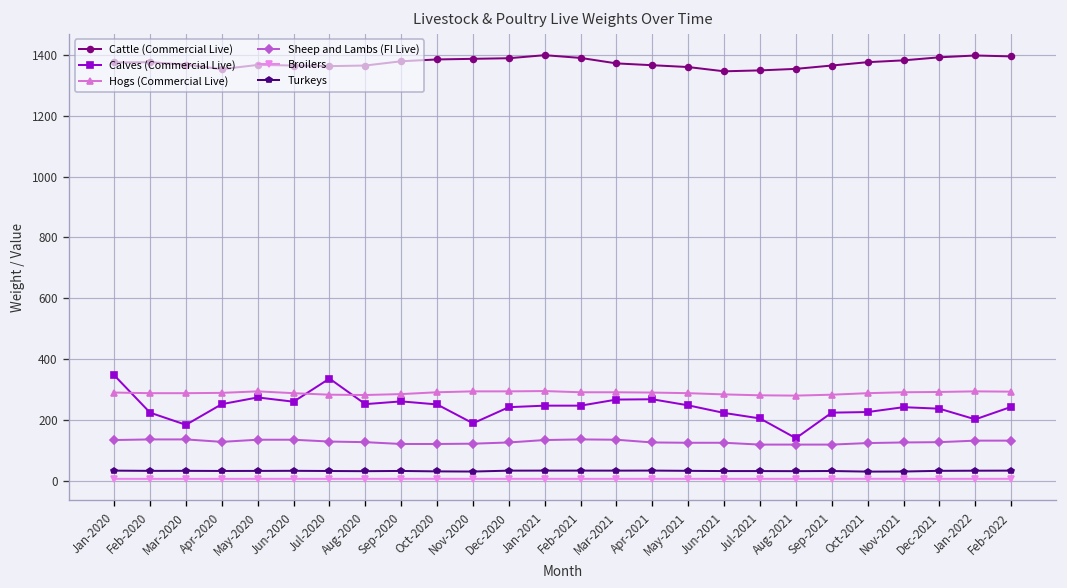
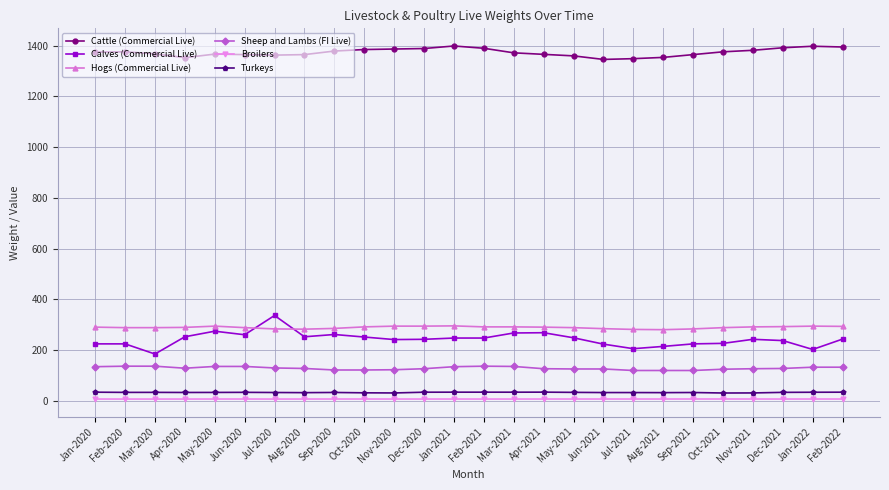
  {
    "Calves (Commercial Live)": {
-     "Jan-2020": 350,
+     "Jan-2020": 220,
      "Feb-2020": 220,
      "Mar-2020": 180,
      "Apr-2020": 250,
      "May-2020": 270,
      "Jun-2020": 260,
      "Jul-2020": 340,
      "Aug-2020": 250,
      "Sep-2020": 260,
      "Oct-2020": 250,
-     "Nov-2020": 190,
+     "Nov-2020": 240,
      "Dec-2020": 240,
      "Jan-2021": 250,
      "Feb-2021": 250,
      "Mar-2021": 270,
      "Apr-2021": 270,
      "May-2021": 250,
      "Jun-2021": 220,
      "Jul-2021": 210,
-     "Aug-2021": 140,
+     "Aug-2021": 210,
      "Sep-2021": 220,
      "Oct-2021": 230,
      "Nov-2021": 240,
      "Dec-2021": 240,
      "Jan-2022": 200,
      "Feb-2022": 240
    }
  }
